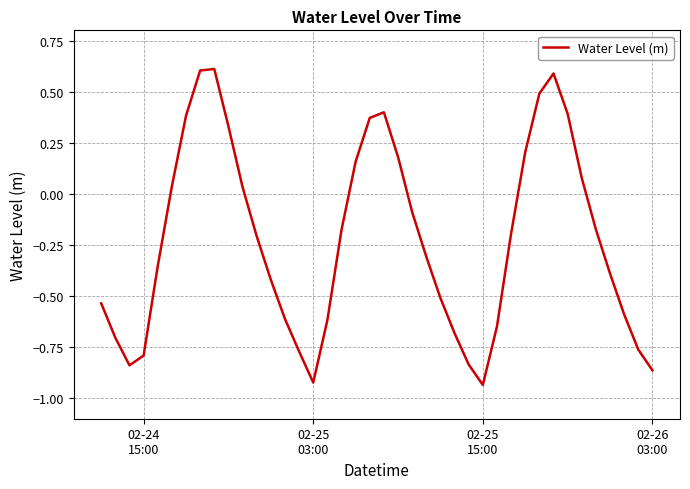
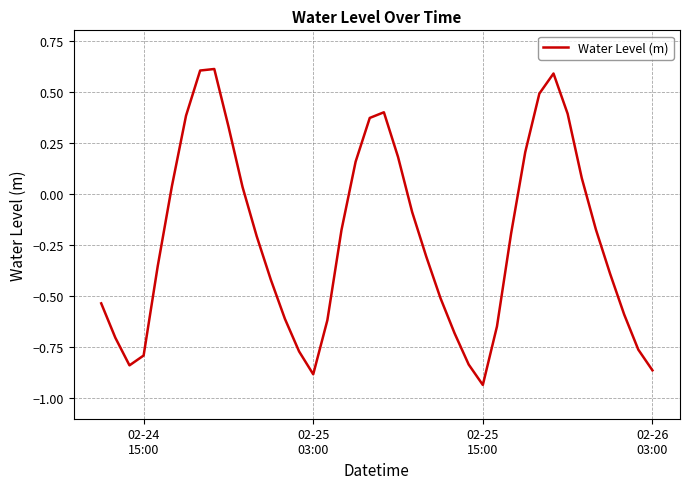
  {
    "02-24 15:00": -0.79,
-   "02-25 03:00": -0.92,
+   "02-25 03:00": -0.88,
    "02-25 15:00": -0.93,
    "02-26 03:00": -0.86
  }
